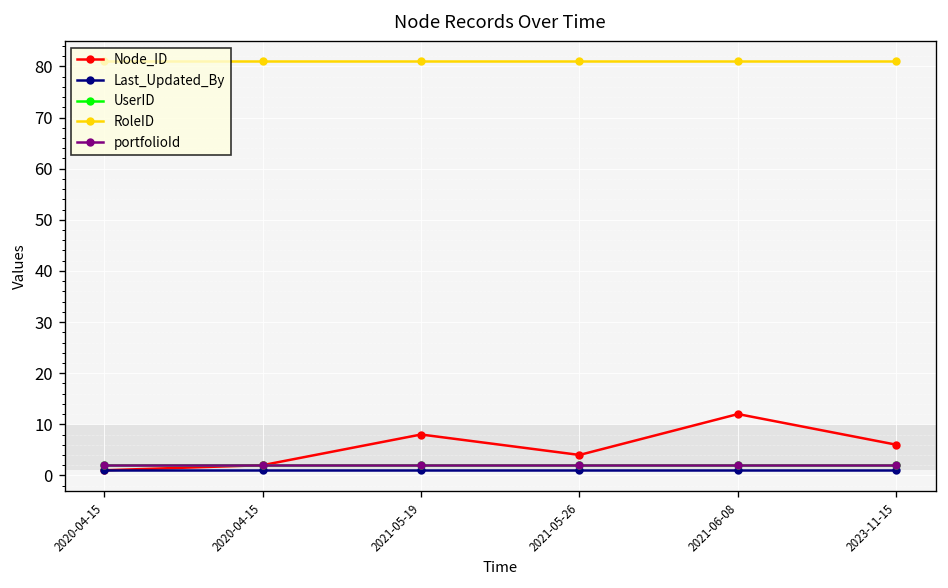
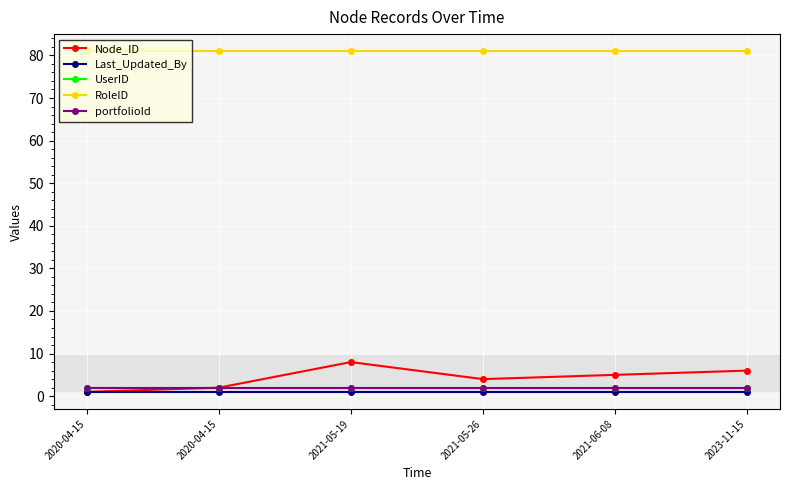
  {
    "Node_ID": {
      "2021-05-19": 8,
      "2021-05-26": 4,
-     "2021-06-08": 12,
+     "2021-06-08": 5,
      "2023-11-15": 6
    },
    "Last_Updated_By": {
      "2021-05-19": 1,
      "2021-05-26": 1,
      "2021-06-08": 1,
      "2023-11-15": 1
    },
    "portfolioId": {
      "2021-05-19": 2,
      "2021-05-26": 2,
      "2021-06-08": 2,
      "2023-11-15": 2
    },
    "RoleID": {
      "2021-05-19": 81,
      "2021-05-26": 81,
      "2021-06-08": 81,
      "2023-11-15": 81
    }
  }
